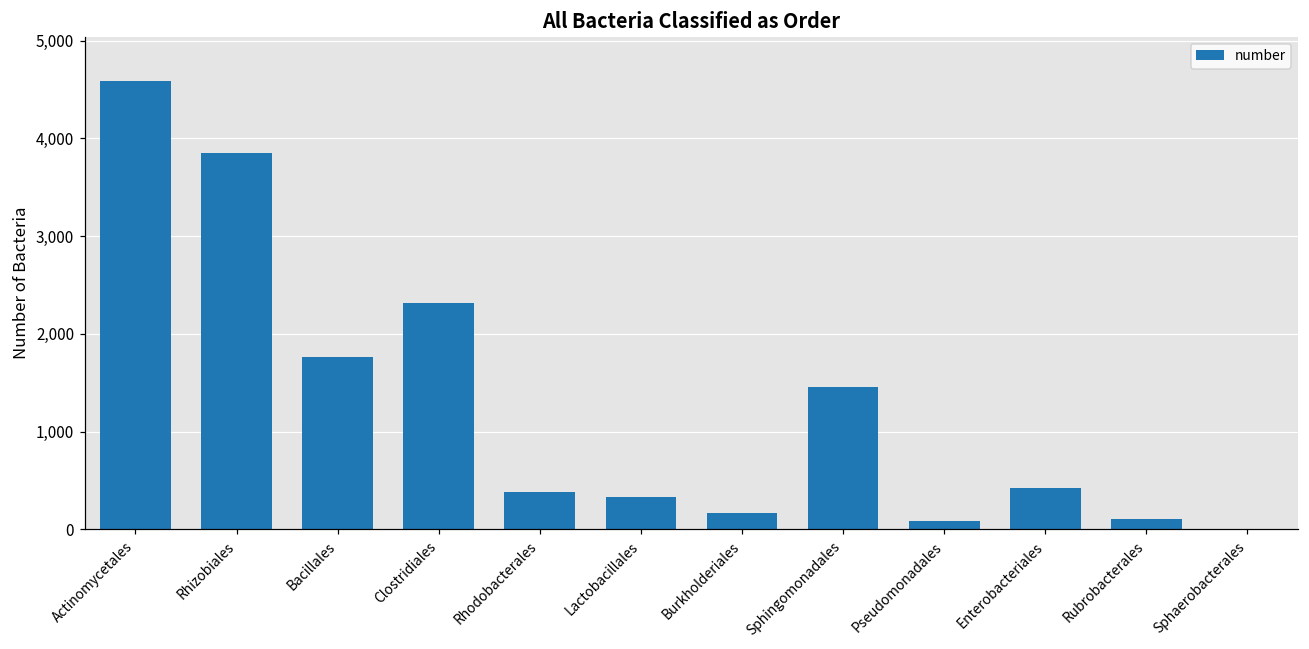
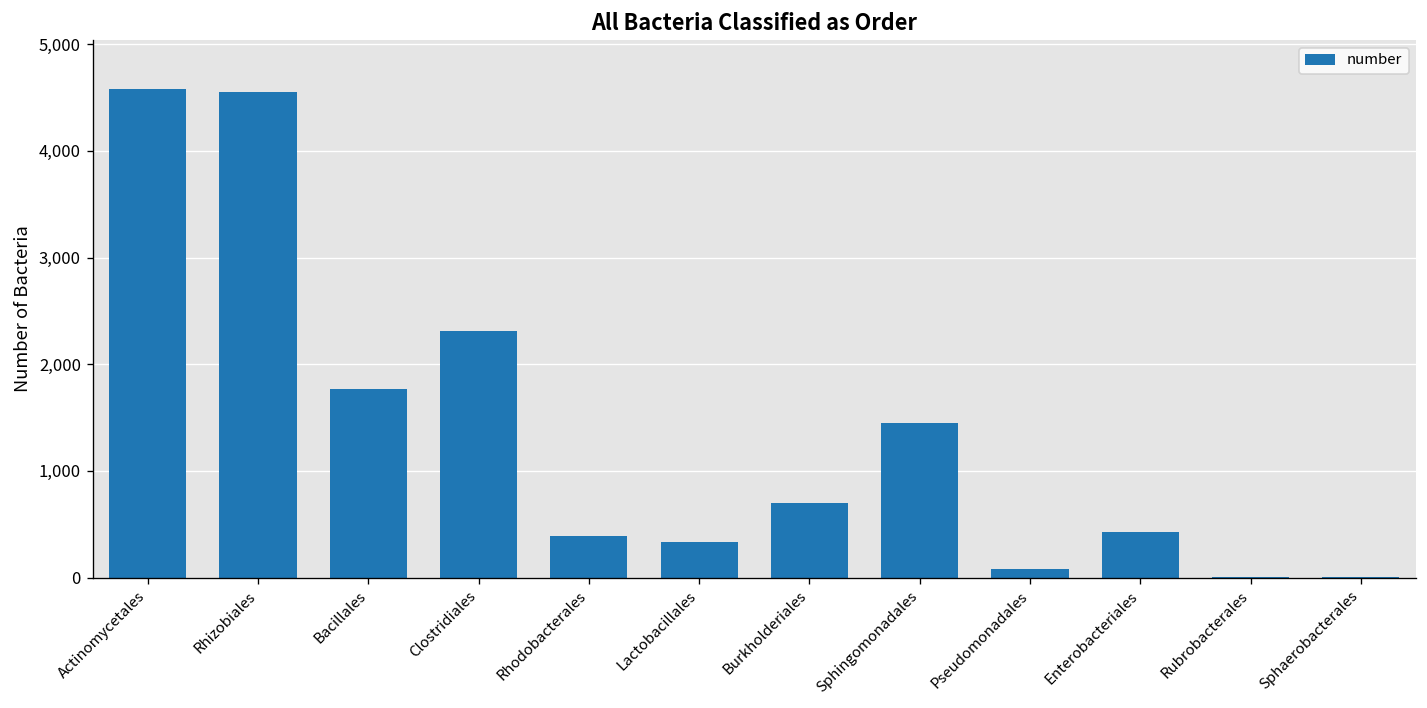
  {
    "Actinomycetales": "4,600",
-   "Rhizobiales": "3,900",
+   "Rhizobiales": "4,600",
    "Bacillales": "1,800",
    "Clostridiales": "2,300",
    "Rhodobacterales": "400",
    "Lactobacillales": "300",
-   "Burkholderiales": "200",
+   "Burkholderiales": "700",
    "Sphingomonadales": "1,500",
    "Pseudomonadales": "100",
    "Enterobacteriales": "400",
-   "Rubrobacterales": "100"
+   "Rubrobacterales": "0"
  }
